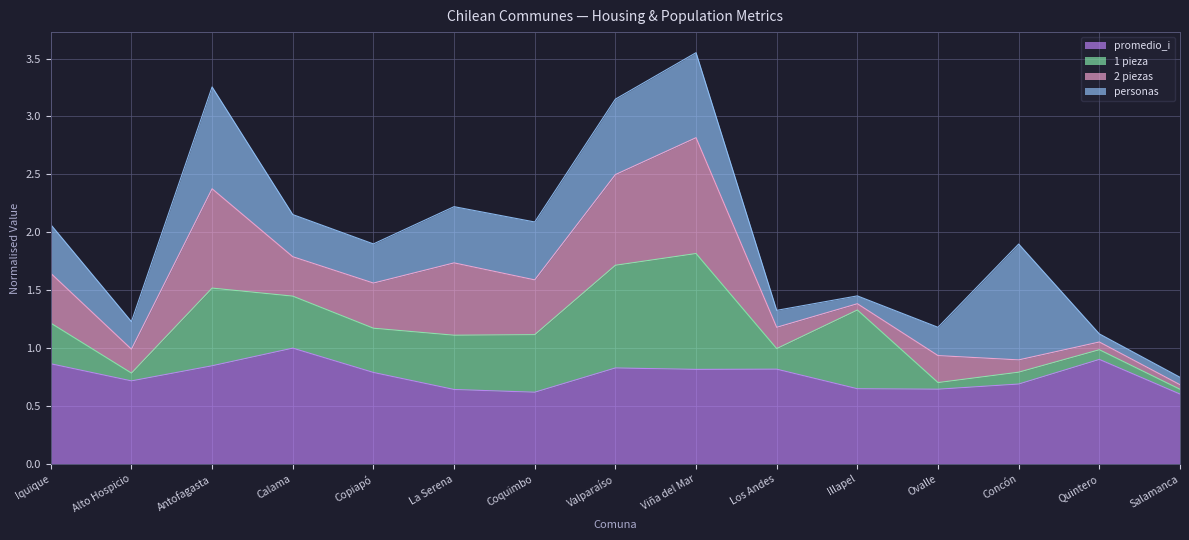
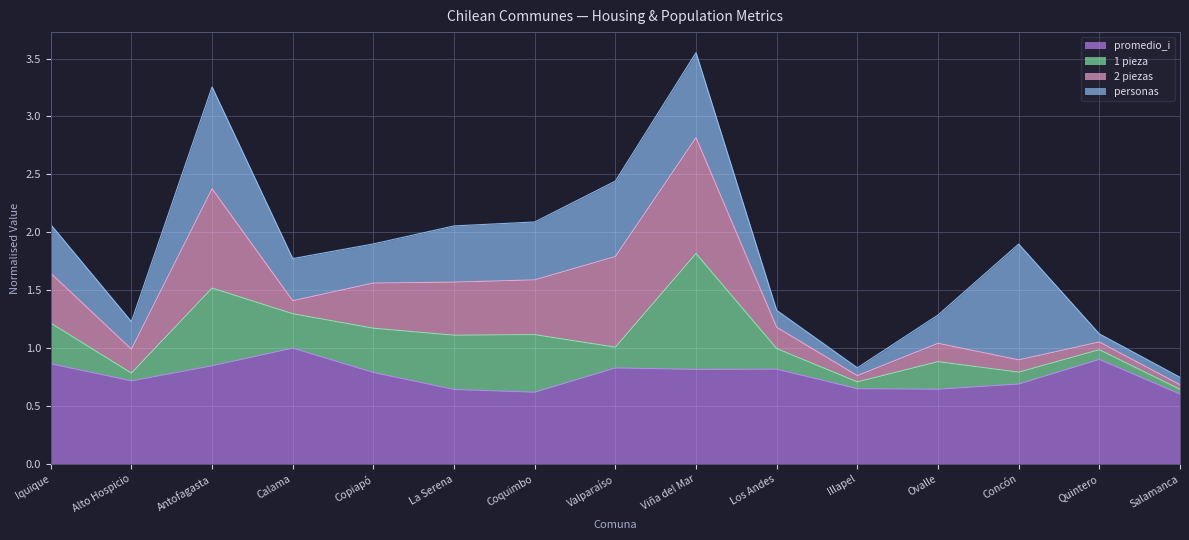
  {
    "promedio_i": {
      "Iquique": 0.86,
      "Alto Hospicio": 0.72,
      "Antofagasta": 0.85,
      "Calama": 1.00,
      "Copiapó": 0.79,
      "La Serena": 0.64,
      "Coquimbo": 0.62,
      "Valparaíso": 0.83,
      "Viña del Mar": 0.82,
      "Los Andes": 0.82,
      "Illapel": 0.65,
      "Ovalle": 0.65,
      "Concón": 0.69,
      "Quintero": 0.90,
      "Salamanca": 0.60
    },
    "1 pieza": {
      "Iquique": 0.35,
      "Alto Hospicio": 0.07,
      "Antofagasta": 0.67,
-     "Calama": 0.45,
+     "Calama": 0.30,
      "Copiapó": 0.38,
      "La Serena": 0.47,
      "Coquimbo": 0.50,
-     "Valparaíso": 0.89,
+     "Valparaíso": 0.18,
      "Viña del Mar": 1.00,
      "Los Andes": 0.18,
-     "Illapel": 0.68,
-     "Ovalle": 0.06,
+     "Illapel": 0.06,
+     "Ovalle": 0.24,
      "Concón": 0.10,
      "Quintero": 0.08,
      "Salamanca": 0.04
    },
    "2 piezas": {
      "Iquique": 0.43,
      "Alto Hospicio": 0.21,
      "Antofagasta": 0.86,
-     "Calama": 0.34,
+     "Calama": 0.11,
      "Copiapó": 0.39,
-     "La Serena": 0.62,
+     "La Serena": 0.46,
      "Coquimbo": 0.47,
      "Valparaíso": 0.78,
      "Viña del Mar": 1.00,
      "Los Andes": 0.18,
      "Illapel": 0.05,
-     "Ovalle": 0.23,
+     "Ovalle": 0.16,
      "Concón": 0.11,
      "Quintero": 0.07,
      "Salamanca": 0.04
    },
    "personas": {
      "Iquique": 0.42,
      "Alto Hospicio": 0.24,
      "Antofagasta": 0.88,
      "Calama": 0.36,
      "Copiapó": 0.34,
      "La Serena": 0.49,
      "Coquimbo": 0.50,
      "Valparaíso": 0.65,
      "Viña del Mar": 0.73,
      "Los Andes": 0.15,
      "Illapel": 0.07,
      "Ovalle": 0.24,
      "Concón": 1.00,
      "Quintero": 0.07,
      "Salamanca": 0.06
    }
  }
